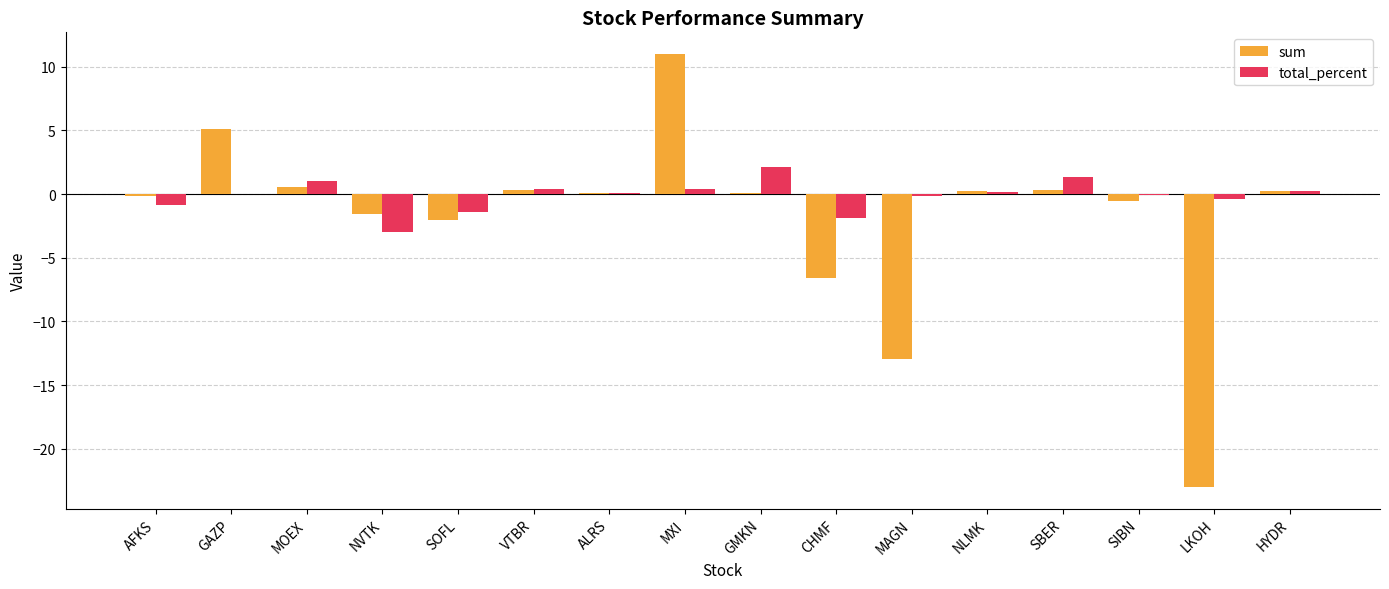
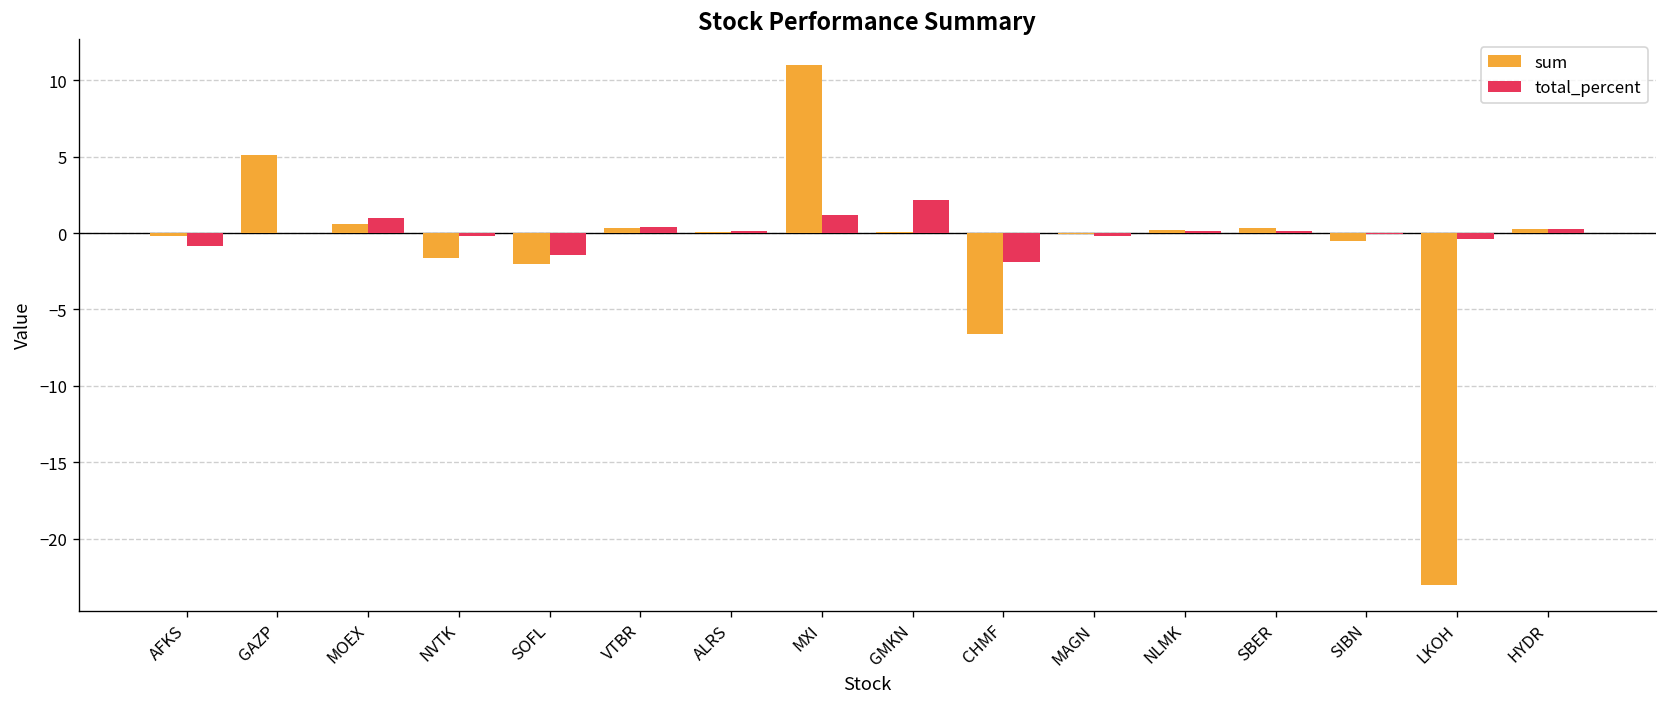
  {
    "sum": {
      "GAZP": 5.1,
      "MOEX": 0.6,
      "NVTK": -1.6,
      "SOFL": -2.0,
      "VTBR": 0.4,
      "MXI": 11.0,
      "CHMF": -6.6,
-     "MAGN": -12.9,
+     "MAGN": -0.1,
      "NLMK": 0.2,
      "SBER": 0.3,
      "SIBN": -0.6,
      "LKOH": -23.0,
      "HYDR": 0.2
    },
    "total_percent": {
      "AFKS": -0.9,
      "MOEX": 1.0,
-     "NVTK": -3.0,
+     "NVTK": -0.2,
      "SOFL": -1.4,
      "VTBR": 0.4,
-     "MXI": 0.4,
+     "MXI": 1.2,
      "GMKN": 2.2,
      "CHMF": -1.9,
-     "SBER": 1.3,
+     "SBER": 0.1,
      "LKOH": -0.4,
      "HYDR": 0.3
    }
  }
